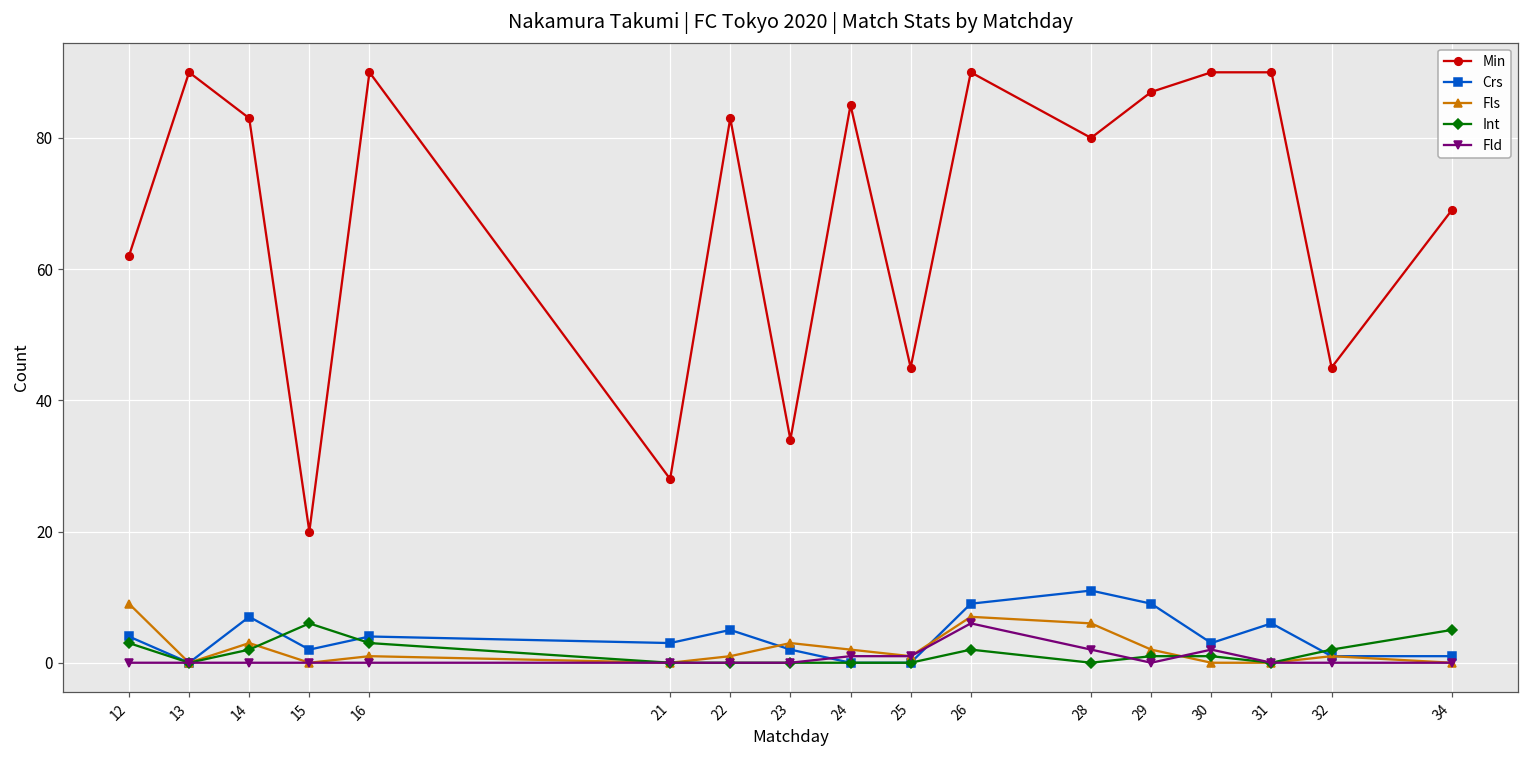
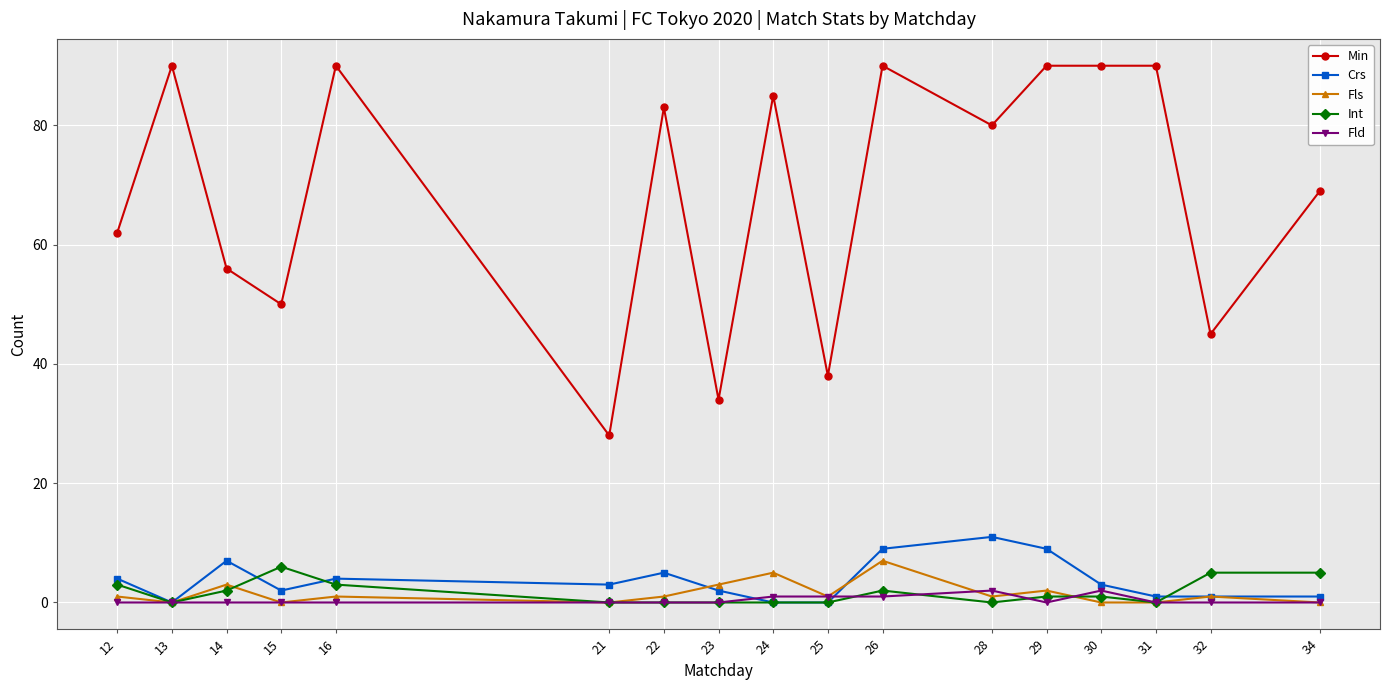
  {
    "Min": {
      "12": 62,
      "13": 90,
-     "14": 83,
-     "15": 20,
+     "14": 56,
+     "15": 50,
      "16": 90,
      "21": 28,
      "22": 83,
      "23": 34,
      "24": 85,
-     "25": 45,
+     "25": 38,
      "26": 90,
      "28": 80,
-     "29": 87,
+     "29": 90,
      "30": 90,
      "31": 90,
      "32": 45,
      "34": 69
    },
    "Crs": {
      "12": 4,
      "14": 7,
      "15": 2,
      "16": 4,
      "21": 3,
      "22": 5,
      "23": 2,
      "26": 9,
      "28": 11,
      "29": 9,
      "30": 3,
-     "31": 6,
+     "31": 1,
      "34": 1
    },
    "Fls": {
-     "12": 9,
+     "12": 1,
      "14": 3,
      "16": 1,
      "22": 1,
      "23": 3,
-     "24": 2,
+     "24": 5,
      "26": 7,
-     "28": 6,
+     "28": 1,
      "29": 2,
      "30": 0
    },
    "Int": {
      "12": 3,
      "14": 2,
      "15": 6,
      "16": 3,
      "26": 2,
      "28": 0,
      "29": 1,
      "30": 1,
-     "32": 2,
+     "32": 5,
      "34": 5
    },
    "Fld": {
      "12": 0,
      "14": 0,
      "16": 0,
      "24": 1,
-     "26": 6,
+     "26": 1,
      "28": 2,
      "29": 0,
      "30": 2,
      "32": 0
    }
  }
